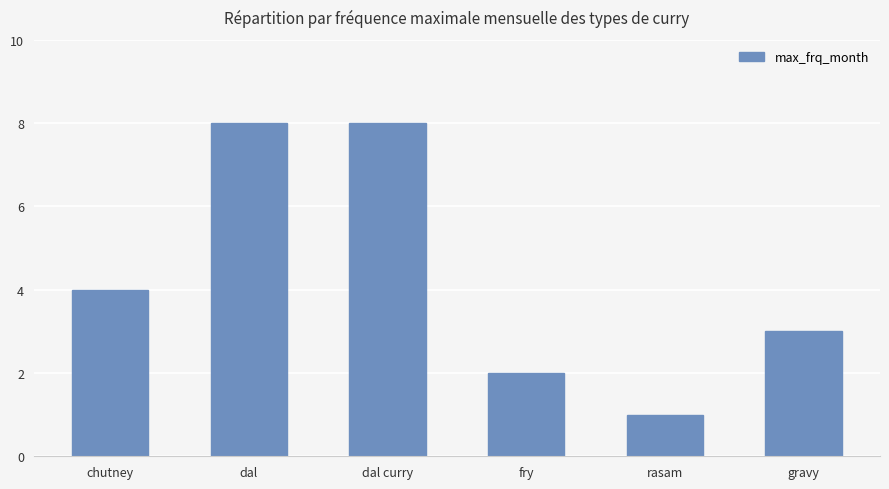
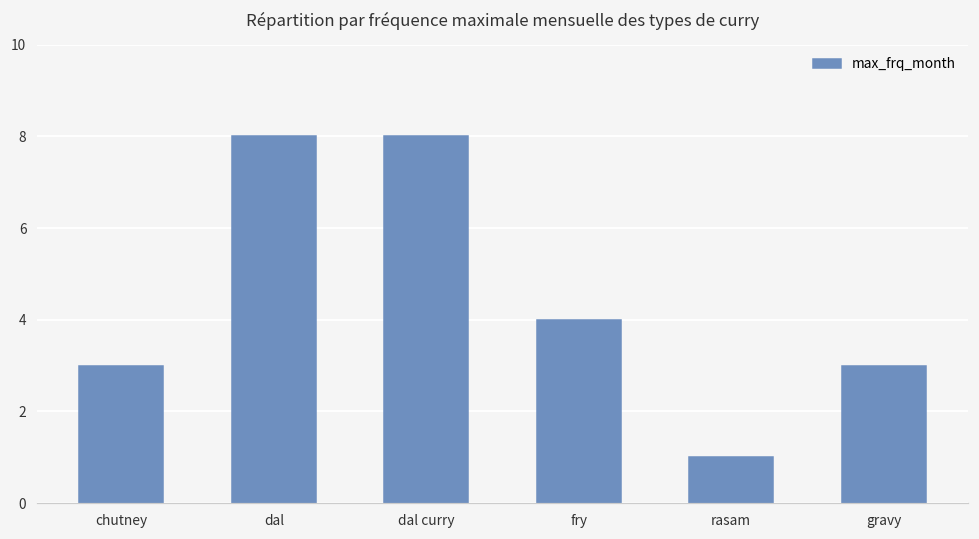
  {
-   "chutney": 4,
+   "chutney": 3,
    "dal": 8,
    "dal curry": 8,
-   "fry": 2,
+   "fry": 4,
    "rasam": 1,
    "gravy": 3
  }
